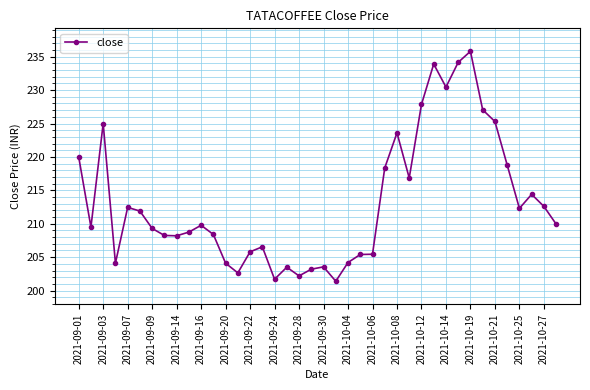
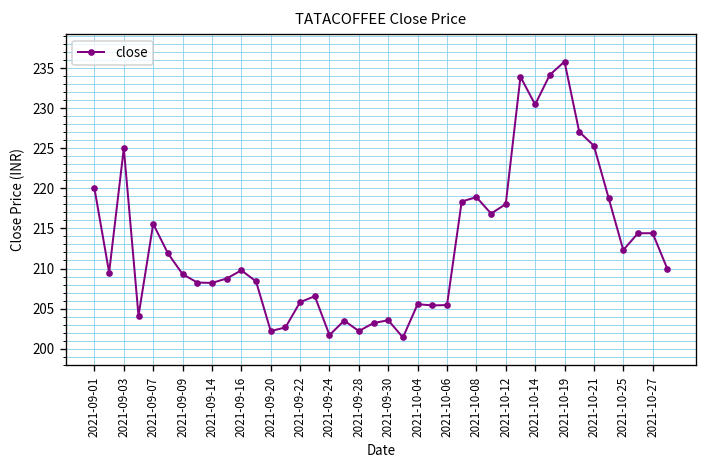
  {
    "2021-09-01": 220,
    "2021-09-03": 225,
-   "2021-09-07": 212,
+   "2021-09-07": 216,
    "2021-09-09": 209,
    "2021-09-14": 208,
    "2021-09-16": 210,
-   "2021-09-20": 204,
+   "2021-09-20": 202,
    "2021-09-22": 206,
    "2021-09-24": 202,
    "2021-09-28": 202,
    "2021-09-30": 204,
-   "2021-10-04": 204,
+   "2021-10-04": 206,
    "2021-10-06": 205,
-   "2021-10-08": 224,
-   "2021-10-12": 228,
+   "2021-10-08": 219,
+   "2021-10-12": 218,
    "2021-10-14": 230,
    "2021-10-19": 236,
    "2021-10-21": 225,
    "2021-10-25": 212,
-   "2021-10-27": 213
+   "2021-10-27": 214
  }
